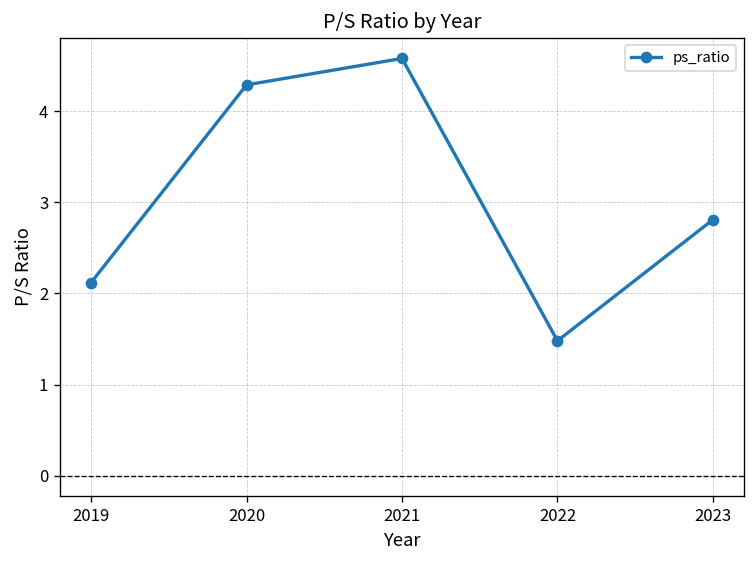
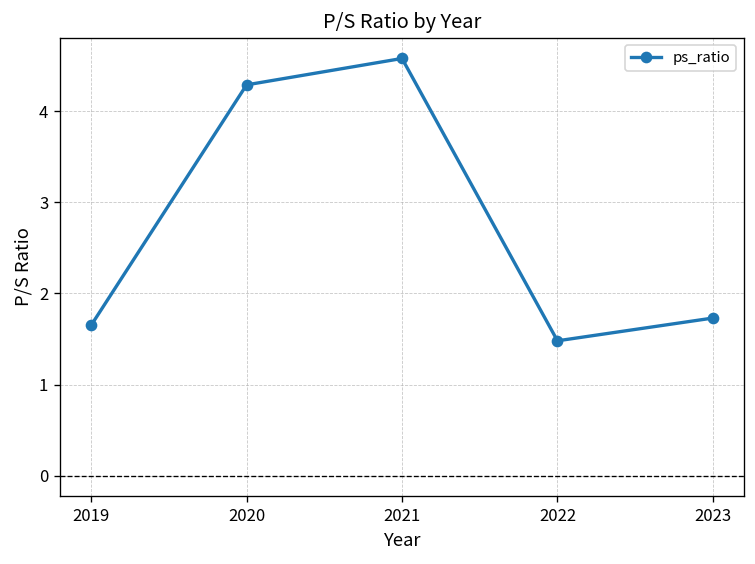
  {
-   "2019": 2.1,
+   "2019": 1.7,
    "2020": 4.3,
    "2021": 4.6,
    "2022": 1.5,
-   "2023": 2.8
+   "2023": 1.7
  }
